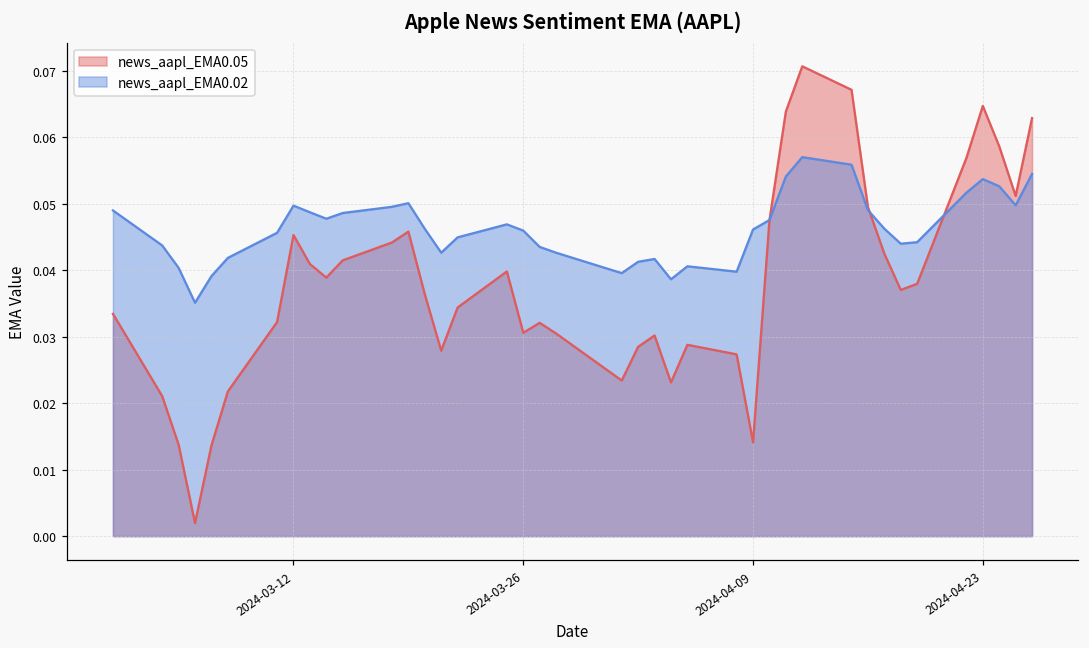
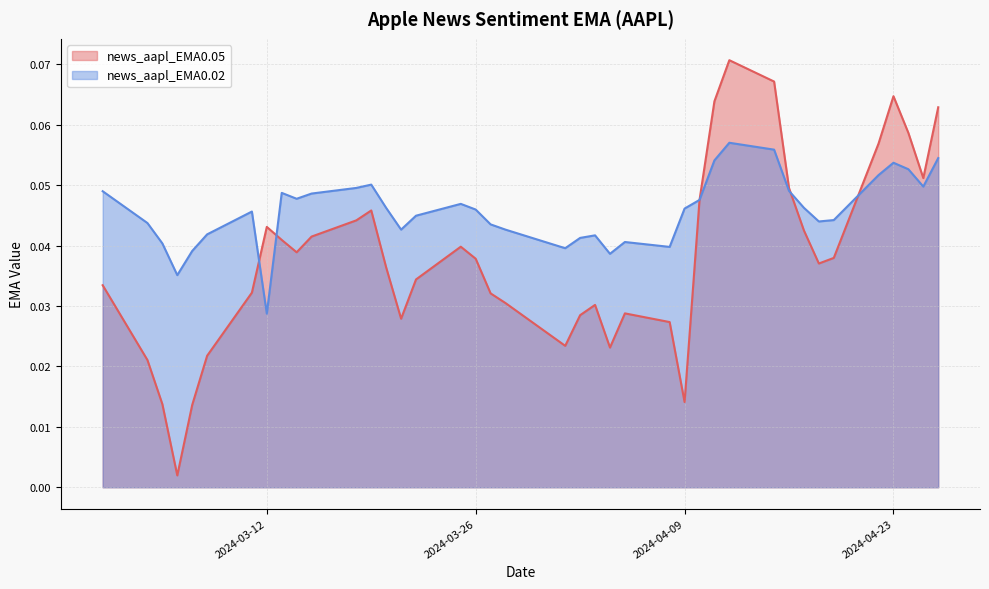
  {
    "news_aapl_EMA0.05": {
-     "2024-03-12": 0.045,
-     "2024-03-26": 0.031,
+     "2024-03-12": 0.043,
+     "2024-03-26": 0.038,
      "2024-04-09": 0.014,
      "2024-04-23": 0.065
    },
    "news_aapl_EMA0.02": {
-     "2024-03-12": 0.050,
+     "2024-03-12": 0.029,
      "2024-03-26": 0.046,
      "2024-04-09": 0.046,
      "2024-04-23": 0.054
    }
  }
